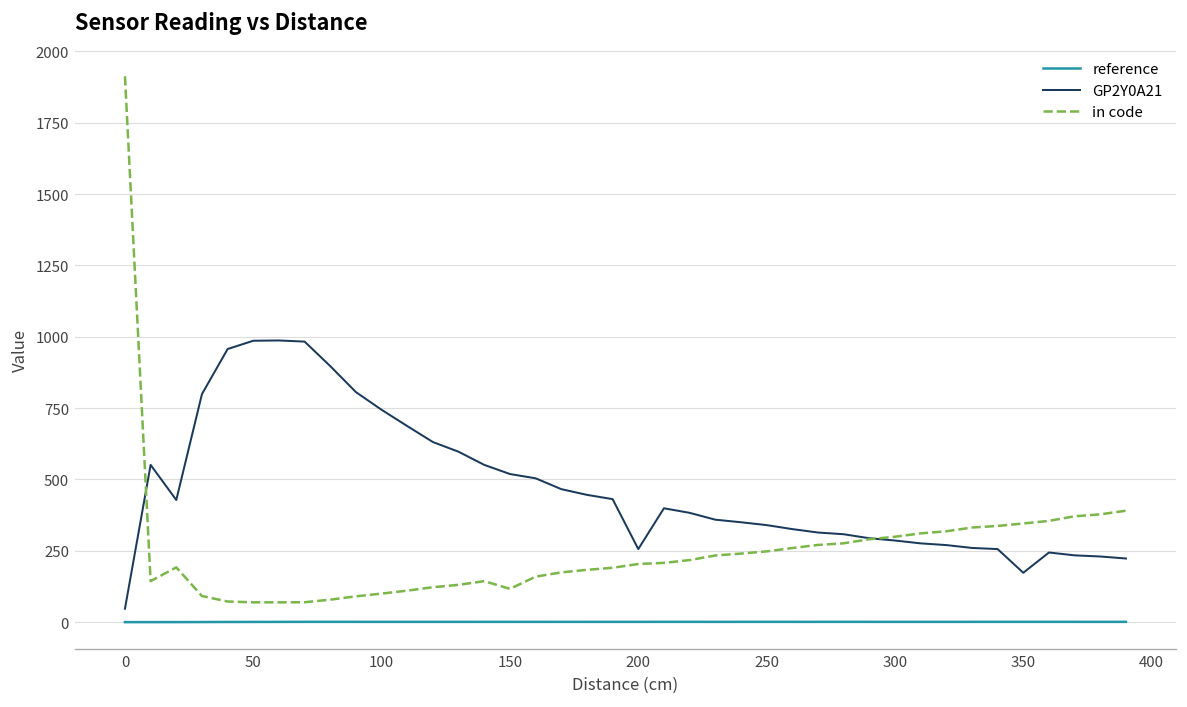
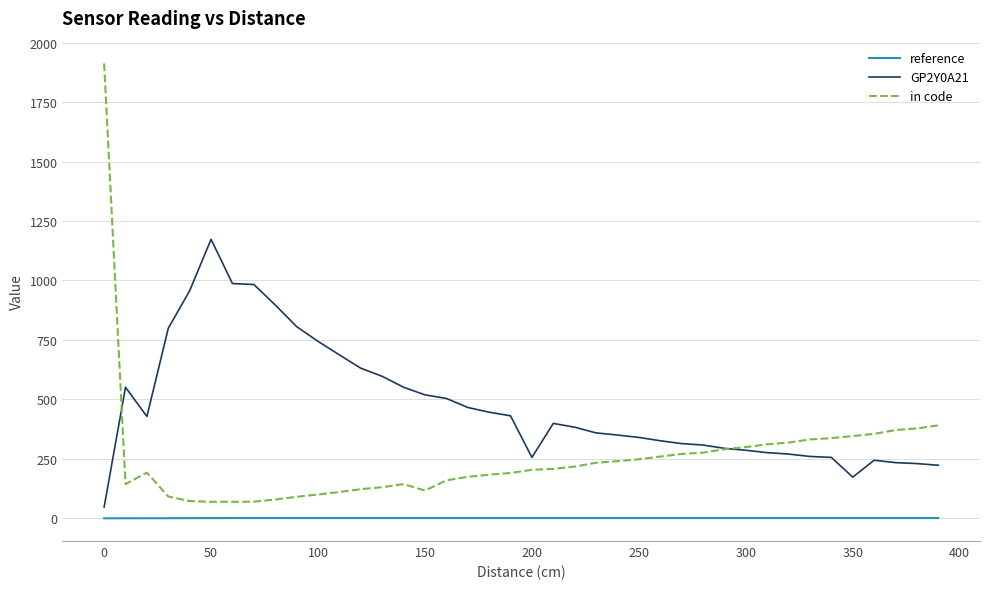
  {
    "reference": {
      "0": 0,
      "50": 0,
      "100": 0,
      "150": 0,
      "200": 0,
      "250": 0,
      "300": 0,
      "350": 0
    },
    "GP2Y0A21": {
      "0": 50,
-     "50": 990,
+     "50": 1170,
      "100": 740,
      "150": 520,
      "200": 260,
      "250": 340,
      "300": 290,
      "350": 170
    },
    "in code": {
      "0": 1910,
      "50": 70,
      "100": 100,
      "150": 120,
      "200": 200,
      "250": 250,
      "300": 300,
      "350": 350
    }
  }
